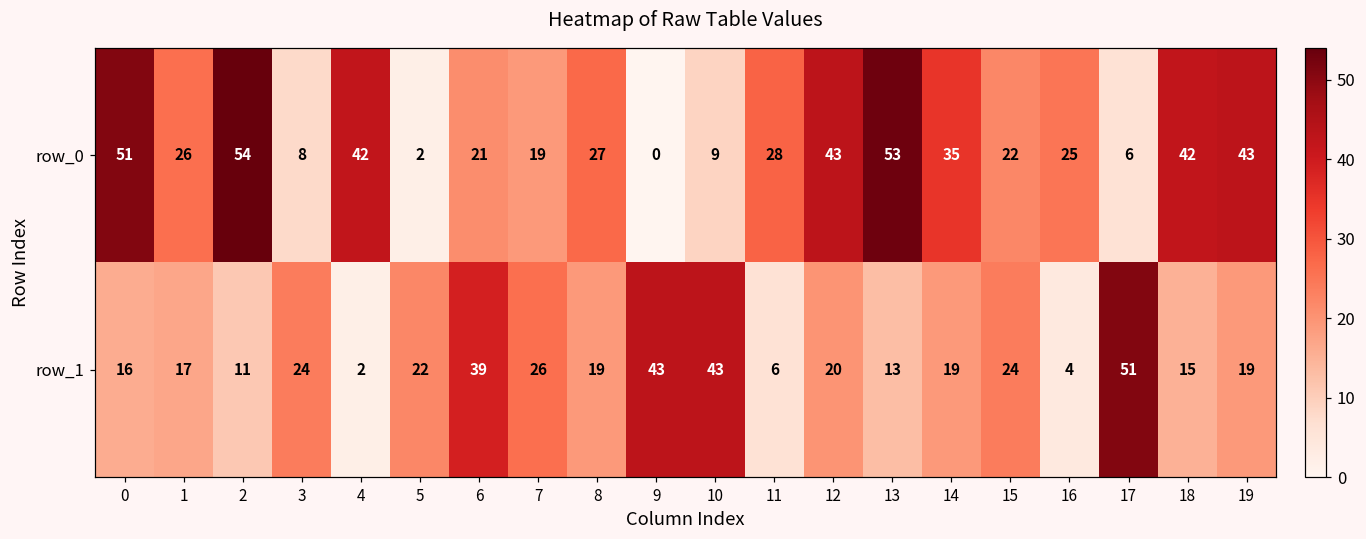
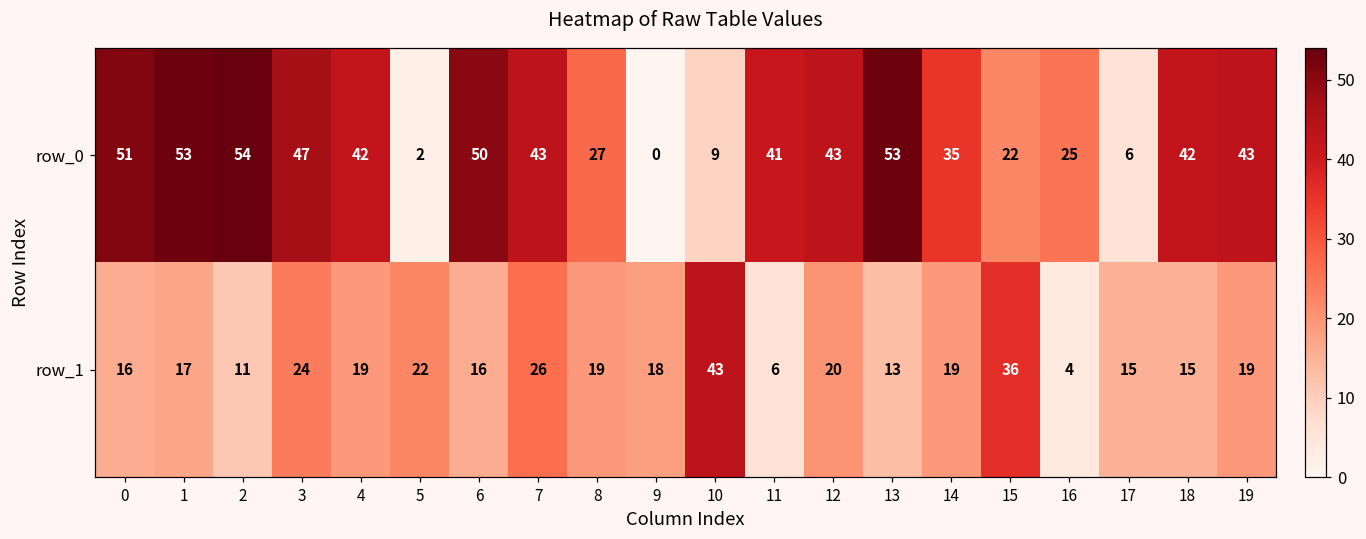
  {
    "row_0": {
      "0": 51,
-     "1": 26,
+     "1": 53,
      "2": 54,
-     "3": 8,
+     "3": 47,
      "4": 42,
      "5": 2,
-     "6": 21,
-     "7": 19,
+     "6": 50,
+     "7": 43,
      "8": 27,
      "9": 0,
      "10": 9,
-     "11": 28,
+     "11": 41,
      "12": 43,
      "13": 53,
      "14": 35,
      "15": 22,
      "16": 25,
      "17": 6,
      "18": 42,
      "19": 43
    },
    "row_1": {
      "0": 16,
      "1": 17,
      "2": 11,
      "3": 24,
-     "4": 2,
+     "4": 19,
      "5": 22,
-     "6": 39,
+     "6": 16,
      "7": 26,
      "8": 19,
-     "9": 43,
+     "9": 18,
      "10": 43,
      "11": 6,
      "12": 20,
      "13": 13,
      "14": 19,
-     "15": 24,
+     "15": 36,
      "16": 4,
-     "17": 51,
+     "17": 15,
      "18": 15,
      "19": 19
    }
  }
